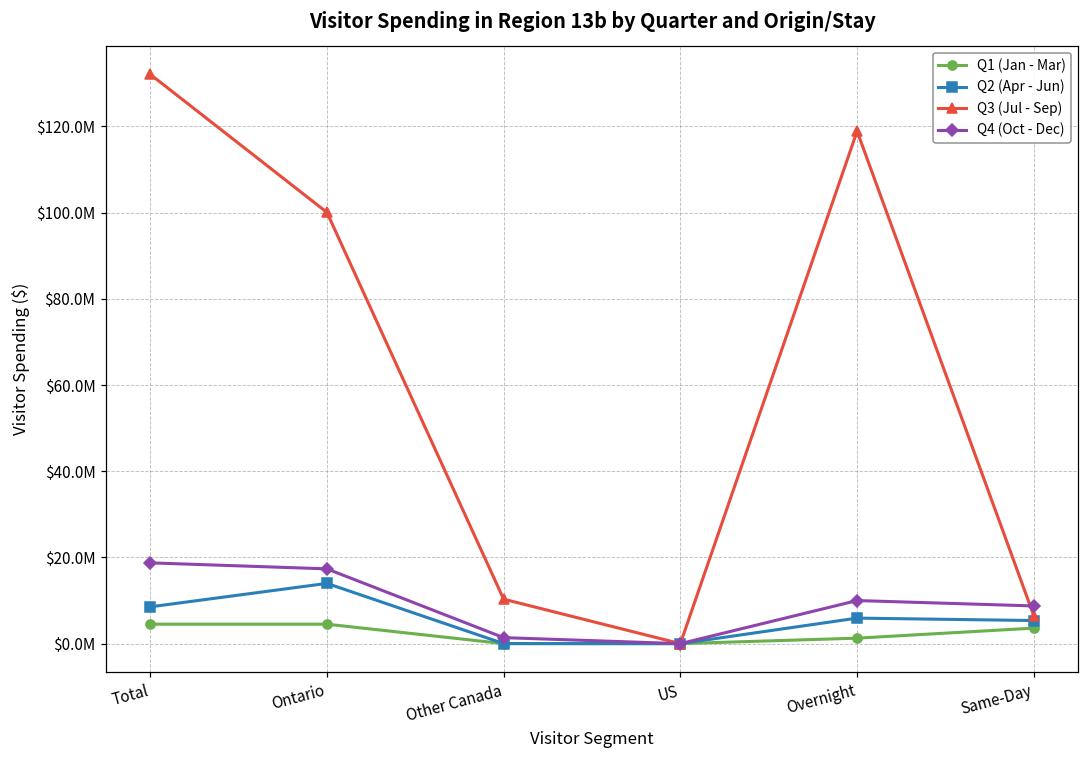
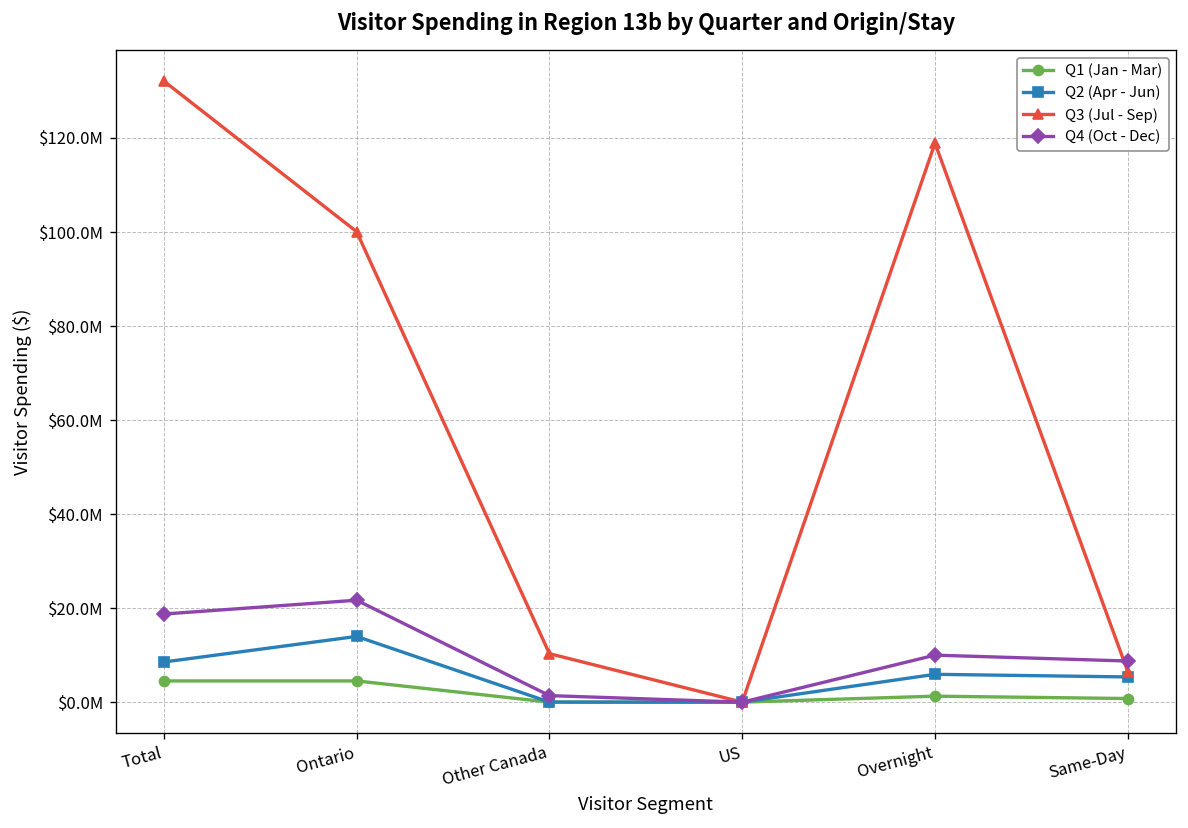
  {
    "Q1 (Jan - Mar)": {
      "Total": "$5000000",
      "Ontario": "$5000000",
      "Overnight": "$1000000",
-     "Same-Day": "$4000000"
+     "Same-Day": "$1000000"
    },
    "Q2 (Apr - Jun)": {
      "Total": "$9000000",
      "Ontario": "$14000000",
      "Overnight": "$6000000",
      "Same-Day": "$5000000"
    },
    "Q3 (Jul - Sep)": {
      "Total": "$132000000",
      "Ontario": "$100000000",
      "Other Canada": "$10000000",
      "Overnight": "$119000000",
      "Same-Day": "$6000000"
    },
    "Q4 (Oct - Dec)": {
      "Total": "$19000000",
-     "Ontario": "$17000000",
+     "Ontario": "$22000000",
      "Other Canada": "$1000000",
      "Overnight": "$10000000",
      "Same-Day": "$9000000"
    }
  }
